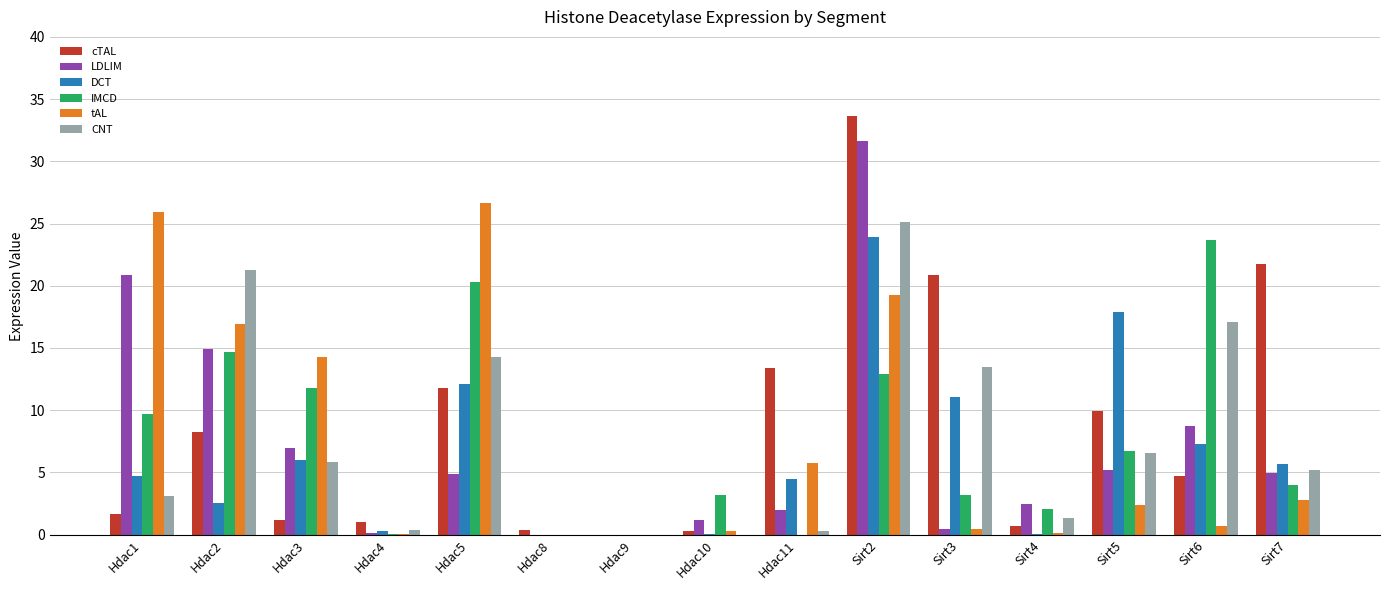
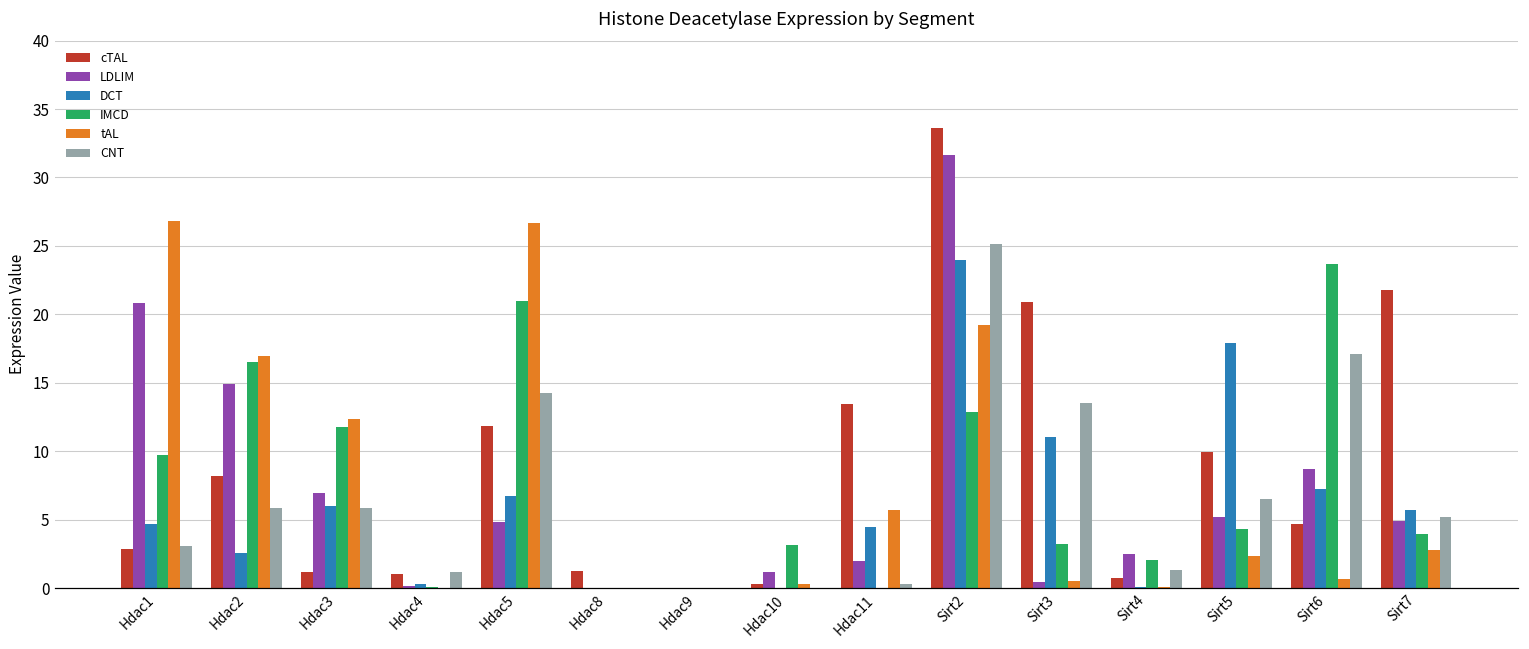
  {
    "cTAL": {
-     "Hdac1": 1.7,
+     "Hdac1": 2.9,
      "Hdac2": 8.2,
      "Hdac3": 1.2,
      "Hdac4": 1.0,
      "Hdac5": 11.8,
-     "Hdac8": 0.4,
+     "Hdac8": 1.3,
      "Hdac10": 0.3,
      "Hdac11": 13.4,
      "Sirt2": 33.6,
      "Sirt3": 20.9,
      "Sirt4": 0.7,
      "Sirt5": 9.9,
      "Sirt6": 4.7,
      "Sirt7": 21.8
    },
    "LDLIM": {
      "Hdac1": 20.8,
      "Hdac2": 14.9,
      "Hdac3": 7.0,
      "Hdac5": 4.9,
      "Hdac8": 0.0,
      "Hdac9": 0.0,
      "Hdac10": 1.2,
      "Hdac11": 2.0,
      "Sirt2": 31.6,
      "Sirt3": 0.4,
      "Sirt4": 2.5,
      "Sirt5": 5.2,
      "Sirt6": 8.7,
      "Sirt7": 4.9
    },
    "DCT": {
      "Hdac1": 4.7,
      "Hdac2": 2.6,
      "Hdac3": 6.0,
      "Hdac4": 0.3,
-     "Hdac5": 12.1,
+     "Hdac5": 6.7,
      "Hdac8": 0.0,
      "Hdac9": 0.0,
      "Hdac11": 4.4,
      "Sirt2": 24.0,
      "Sirt3": 11.0,
      "Sirt5": 17.9,
      "Sirt6": 7.3,
      "Sirt7": 5.7
    },
    "IMCD": {
      "Hdac1": 9.7,
-     "Hdac2": 14.7,
+     "Hdac2": 16.5,
      "Hdac3": 11.8,
-     "Hdac5": 20.3,
+     "Hdac5": 20.9,
      "Hdac8": 0.0,
      "Hdac9": 0.0,
      "Hdac10": 3.2,
      "Sirt2": 12.9,
      "Sirt3": 3.2,
      "Sirt4": 2.0,
-     "Sirt5": 6.7,
+     "Sirt5": 4.3,
      "Sirt6": 23.7,
      "Sirt7": 4.0
    },
    "tAL": {
-     "Hdac1": 25.9,
+     "Hdac1": 26.8,
      "Hdac2": 16.9,
-     "Hdac3": 14.3,
+     "Hdac3": 12.4,
      "Hdac5": 26.7,
      "Hdac8": 0.0,
      "Hdac9": 0.0,
      "Hdac10": 0.3,
      "Hdac11": 5.7,
      "Sirt2": 19.2,
      "Sirt3": 0.5,
      "Sirt5": 2.4,
      "Sirt6": 0.7,
      "Sirt7": 2.8
    },
    "CNT": {
      "Hdac1": 3.1,
-     "Hdac2": 21.2,
+     "Hdac2": 5.9,
      "Hdac3": 5.8,
-     "Hdac4": 0.4,
+     "Hdac4": 1.2,
      "Hdac5": 14.3,
      "Hdac9": 0.0,
      "Hdac10": 0.0,
      "Hdac11": 0.3,
      "Sirt2": 25.1,
      "Sirt3": 13.5,
      "Sirt4": 1.3,
      "Sirt5": 6.5,
      "Sirt6": 17.1,
      "Sirt7": 5.2
    }
  }
